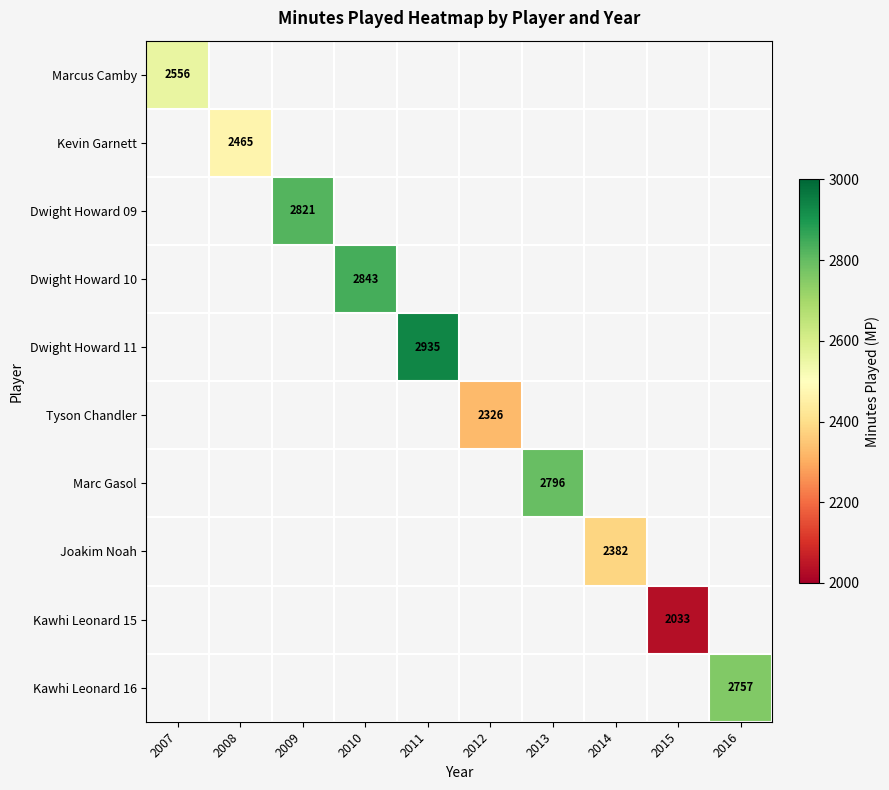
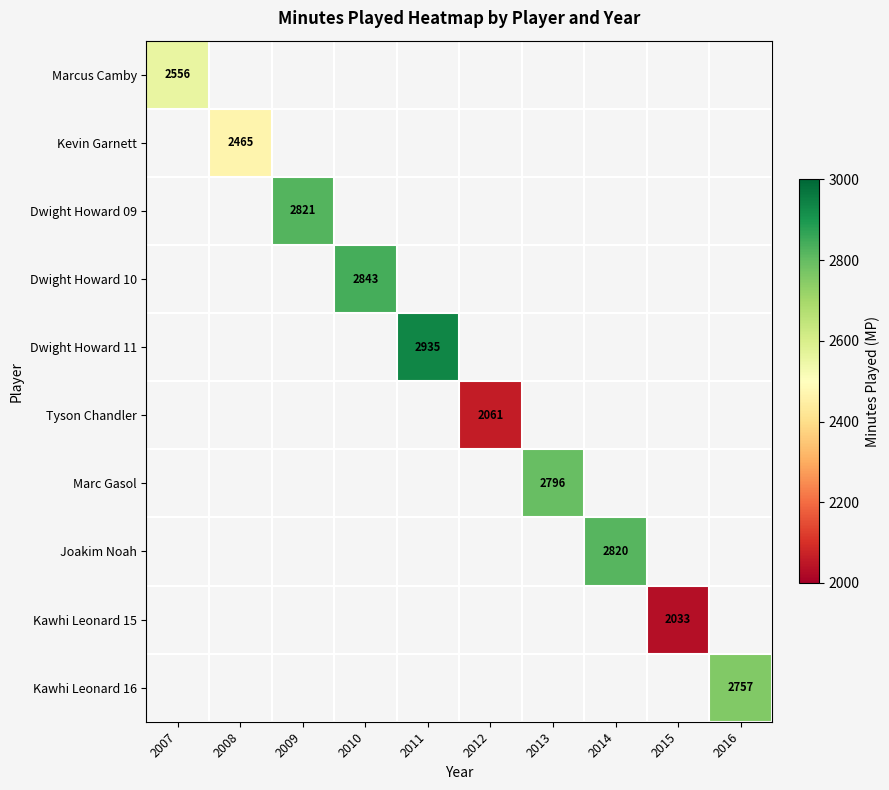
  {
    "Marcus Camby": {
      "2007": 2556
    },
    "Kevin Garnett": {
      "2008": 2465
    },
    "Dwight Howard 09": {
      "2009": 2821
    },
    "Dwight Howard 10": {
      "2010": 2843
    },
    "Dwight Howard 11": {
      "2011": 2935
    },
    "Tyson Chandler": {
-     "2012": 2326
+     "2012": 2061
    },
    "Marc Gasol": {
      "2013": 2796
    },
    "Joakim Noah": {
-     "2014": 2382
+     "2014": 2820
    },
    "Kawhi Leonard 15": {
      "2015": 2033
    },
    "Kawhi Leonard 16": {
      "2016": 2757
    }
  }
